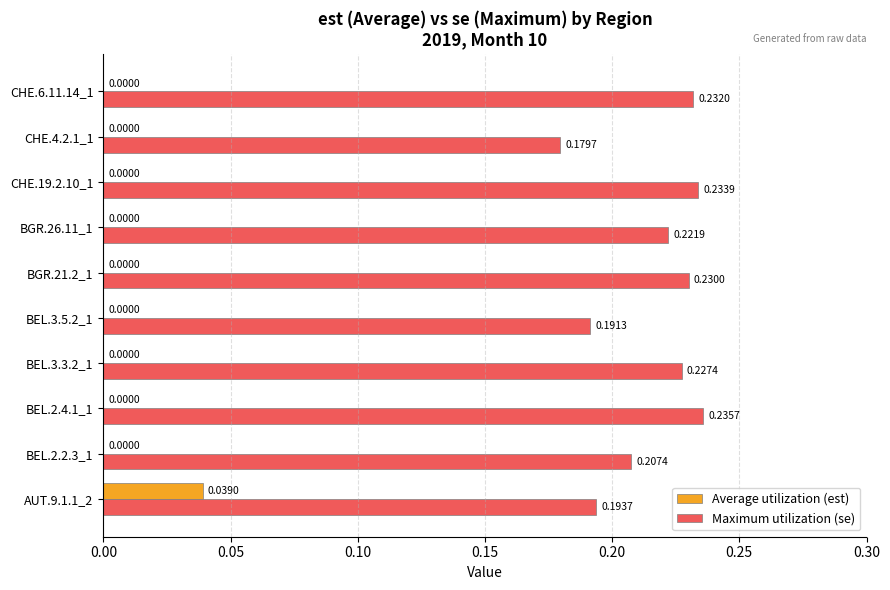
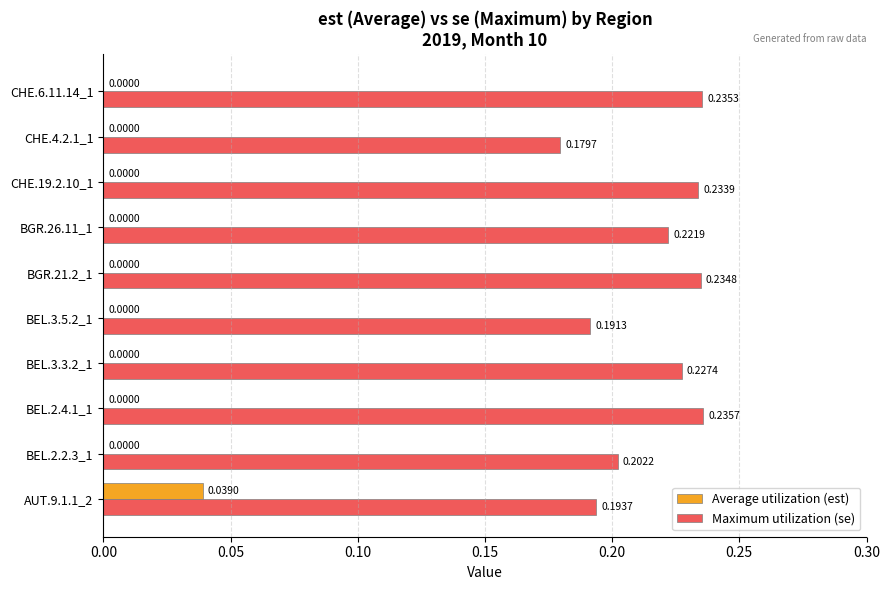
  {
    "Average utilization (est)": {
      "CHE.6.11.14_1": 0.0000,
      "CHE.4.2.1_1": 0.0000,
      "CHE.19.2.10_1": 0.0000,
      "BGR.26.11_1": 0.0000,
      "BGR.21.2_1": 0.0000,
      "BEL.3.5.2_1": 0.0000,
      "BEL.3.3.2_1": 0.0000,
      "BEL.2.4.1_1": 0.0000,
      "BEL.2.2.3_1": 0.0000,
      "AUT.9.1.1_2": 0.0390
    },
    "Maximum utilization (se)": {
-     "CHE.6.11.14_1": 0.2320,
+     "CHE.6.11.14_1": 0.2353,
      "CHE.4.2.1_1": 0.1797,
      "CHE.19.2.10_1": 0.2339,
      "BGR.26.11_1": 0.2219,
-     "BGR.21.2_1": 0.2300,
+     "BGR.21.2_1": 0.2348,
      "BEL.3.5.2_1": 0.1913,
      "BEL.3.3.2_1": 0.2274,
      "BEL.2.4.1_1": 0.2357,
-     "BEL.2.2.3_1": 0.2074,
+     "BEL.2.2.3_1": 0.2022,
      "AUT.9.1.1_2": 0.1937
    }
  }
